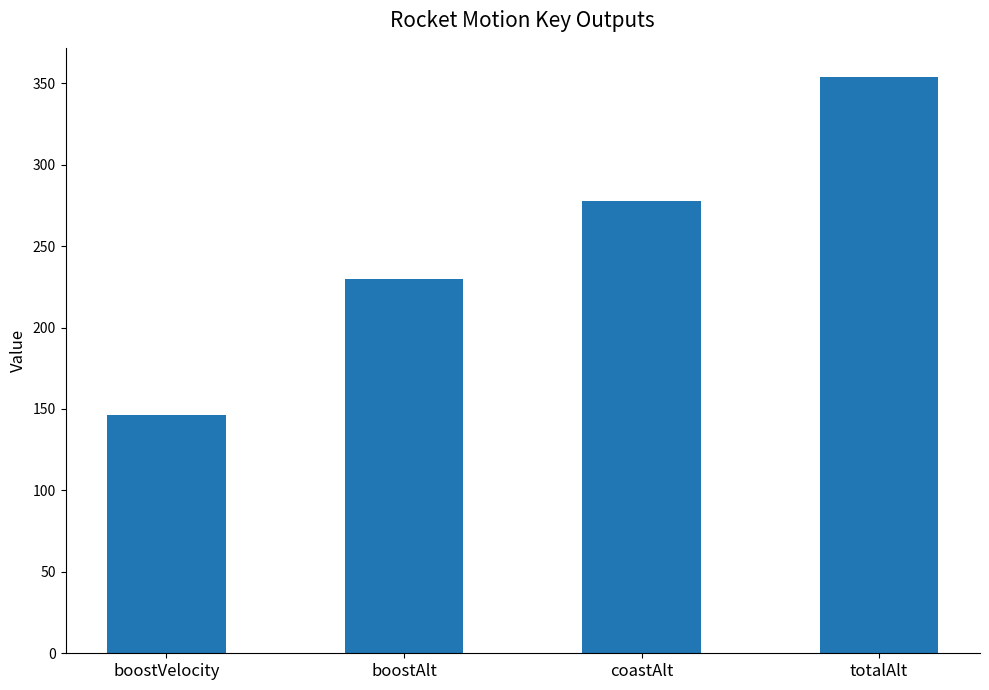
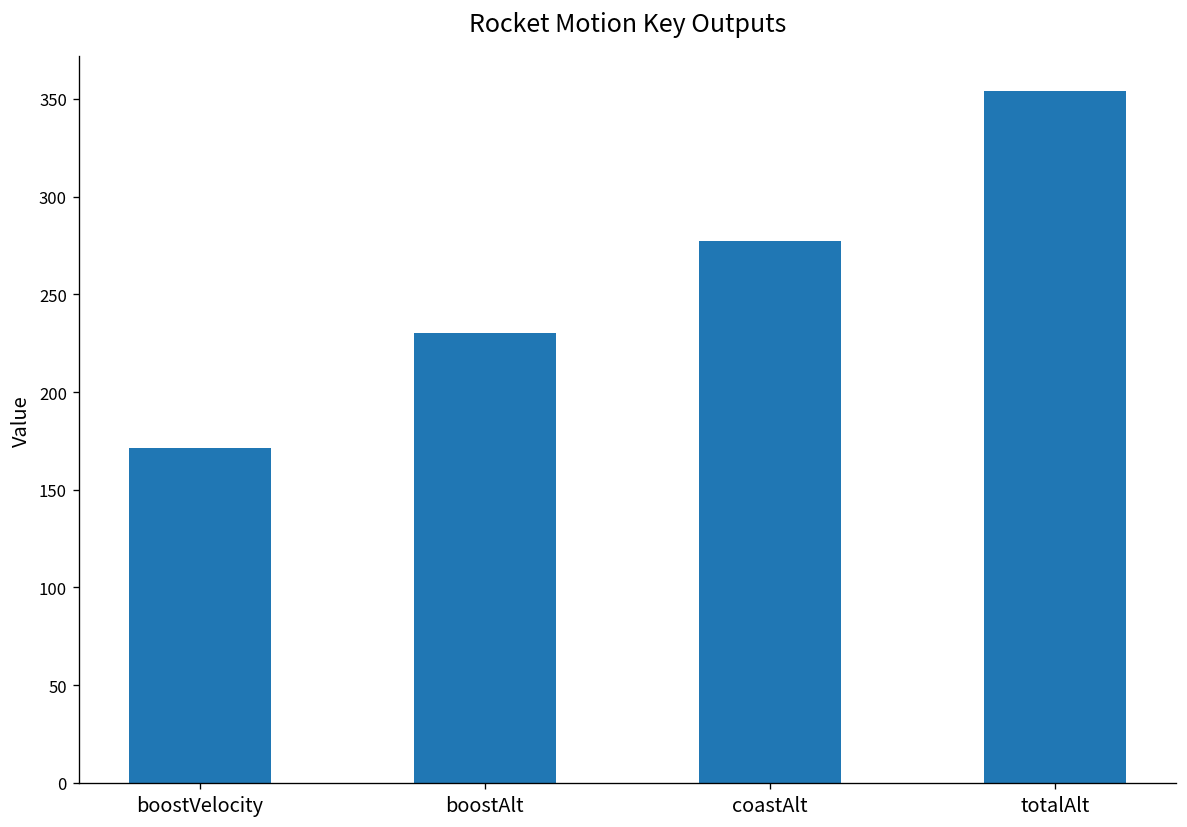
  {
-   "boostVelocity": 146,
+   "boostVelocity": 171,
    "boostAlt": 230,
    "coastAlt": 277,
    "totalAlt": 354
  }
